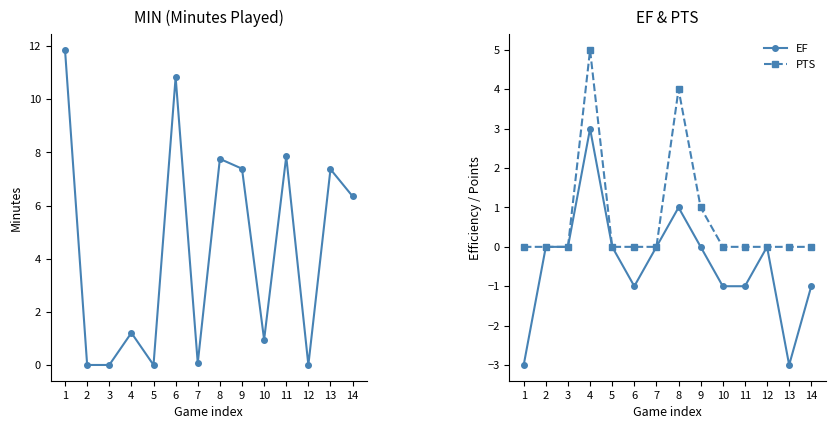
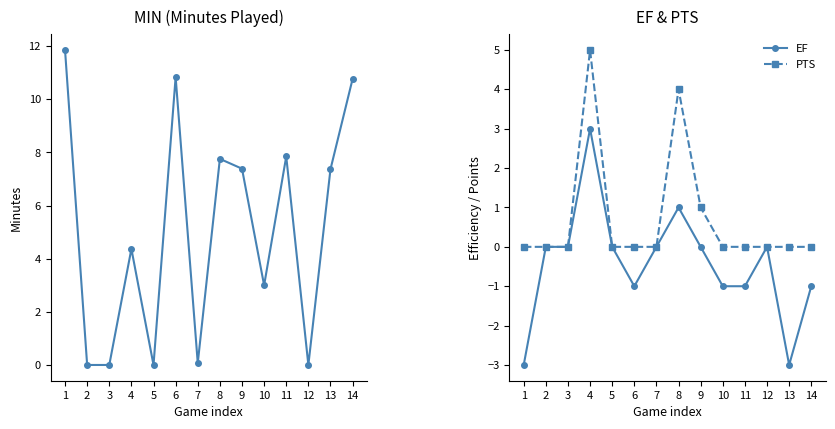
  {
    "MIN (Minutes Played)": {
      "1": 11.9,
      "2": 0.0,
      "3": 0.0,
-     "4": 1.2,
+     "4": 4.4,
      "5": 0.0,
      "6": 10.8,
      "7": 0.1,
      "8": 7.8,
      "9": 7.4,
-     "10": 1.0,
+     "10": 3.0,
      "11": 7.9,
      "12": 0.0,
      "13": 7.4,
-     "14": 6.4
+     "14": 10.8
    }
  }
